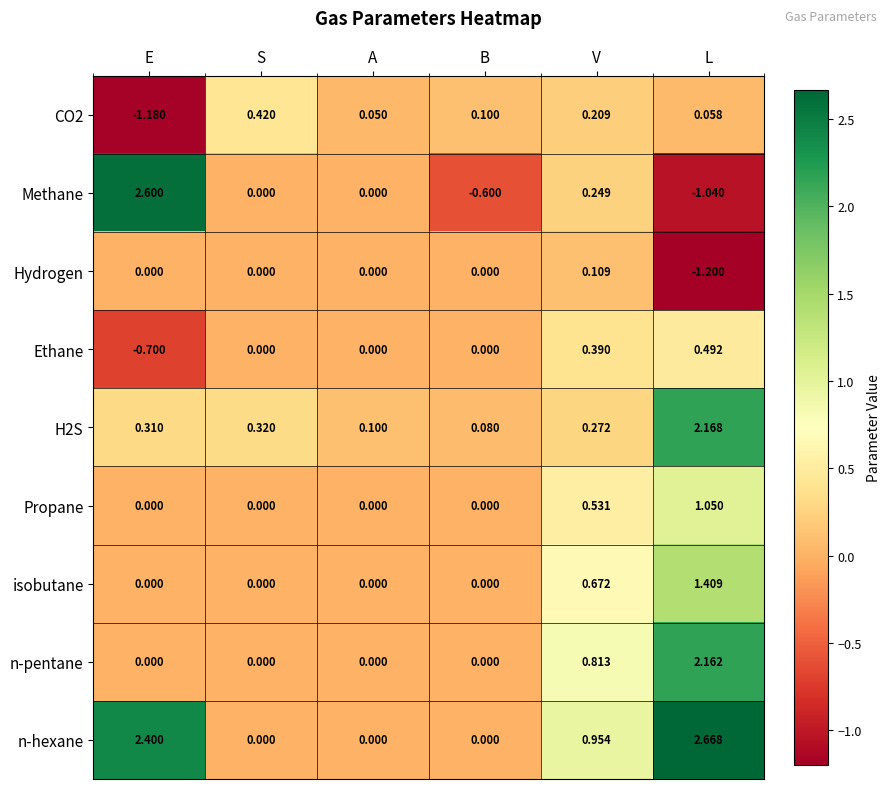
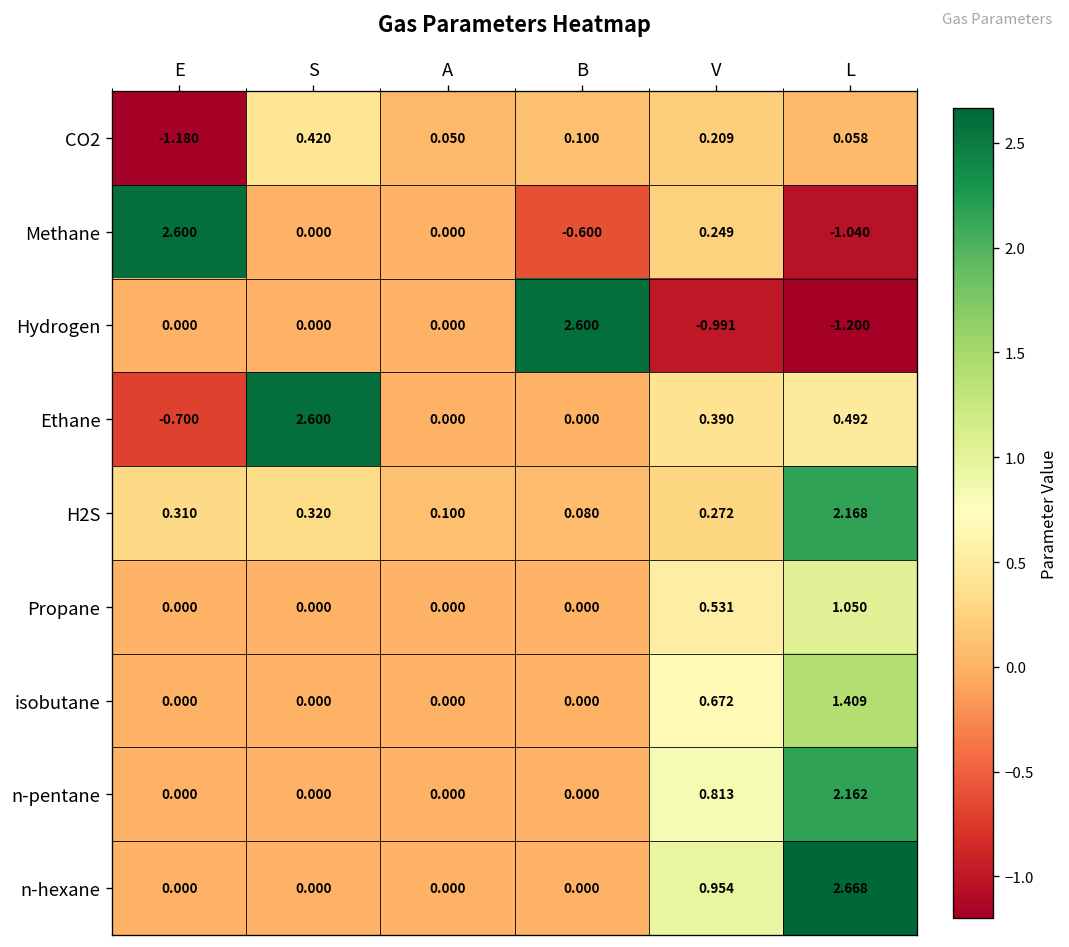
  {
    "CO2": {
      "E": -1.180,
      "S": 0.420,
      "A": 0.050,
      "B": 0.100,
      "V": 0.209,
      "L": 0.058
    },
    "Methane": {
      "E": 2.600,
      "S": 0.000,
      "A": 0.000,
      "B": -0.600,
      "V": 0.249,
      "L": -1.040
    },
    "Hydrogen": {
      "E": 0.000,
      "S": 0.000,
      "A": 0.000,
-     "B": 0.000,
-     "V": 0.109,
+     "B": 2.600,
+     "V": -0.991,
      "L": -1.200
    },
    "Ethane": {
      "E": -0.700,
-     "S": 0.000,
+     "S": 2.600,
      "A": 0.000,
      "B": 0.000,
      "V": 0.390,
      "L": 0.492
    },
    "H2S": {
      "E": 0.310,
      "S": 0.320,
      "A": 0.100,
      "B": 0.080,
      "V": 0.272,
      "L": 2.168
    },
    "Propane": {
      "E": 0.000,
      "S": 0.000,
      "A": 0.000,
      "B": 0.000,
      "V": 0.531,
      "L": 1.050
    },
    "isobutane": {
      "E": 0.000,
      "S": 0.000,
      "A": 0.000,
      "B": 0.000,
      "V": 0.672,
      "L": 1.409
    },
    "n-pentane": {
      "E": 0.000,
      "S": 0.000,
      "A": 0.000,
      "B": 0.000,
      "V": 0.813,
      "L": 2.162
    },
    "n-hexane": {
-     "E": 2.400,
+     "E": 0.000,
      "S": 0.000,
      "A": 0.000,
      "B": 0.000,
      "V": 0.954,
      "L": 2.668
    }
  }
